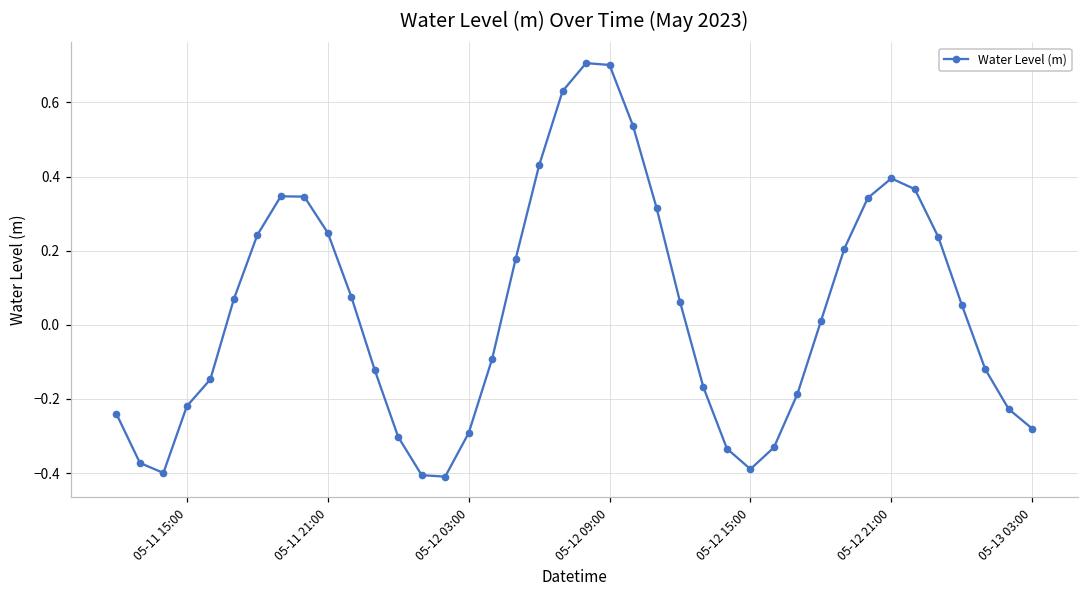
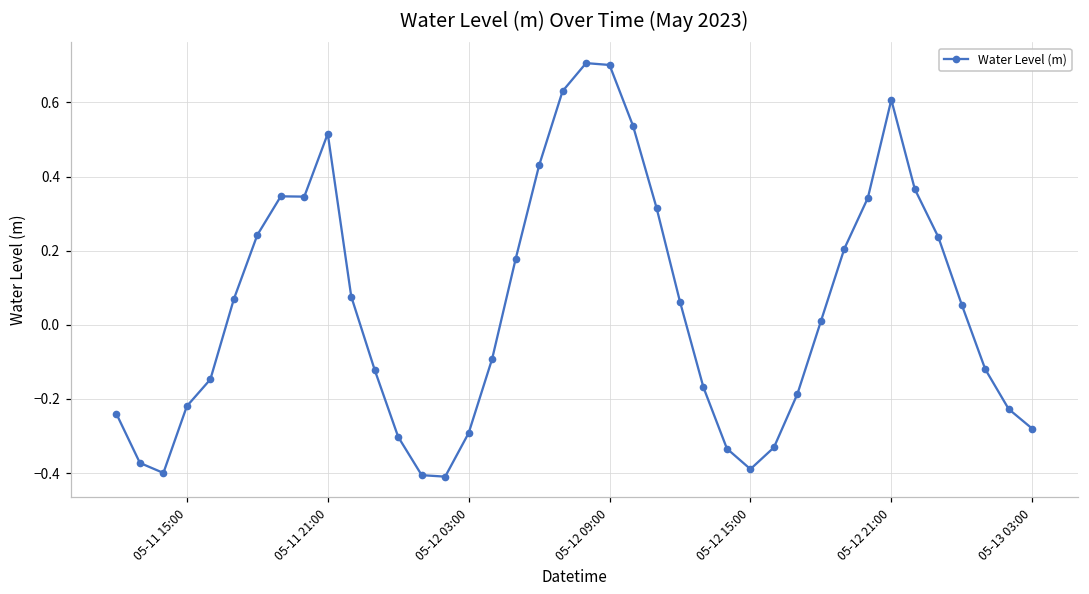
  {
    "05-11 15:00": -0.22,
-   "05-11 21:00": 0.25,
+   "05-11 21:00": 0.52,
    "05-12 03:00": -0.29,
    "05-12 09:00": 0.70,
    "05-12 15:00": -0.39,
-   "05-12 21:00": 0.40,
+   "05-12 21:00": 0.61,
    "05-13 03:00": -0.28
  }
